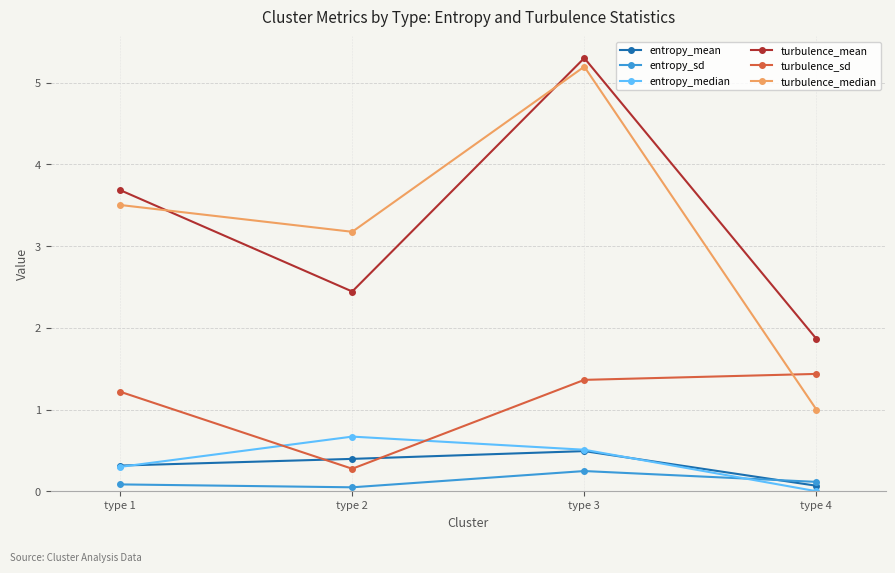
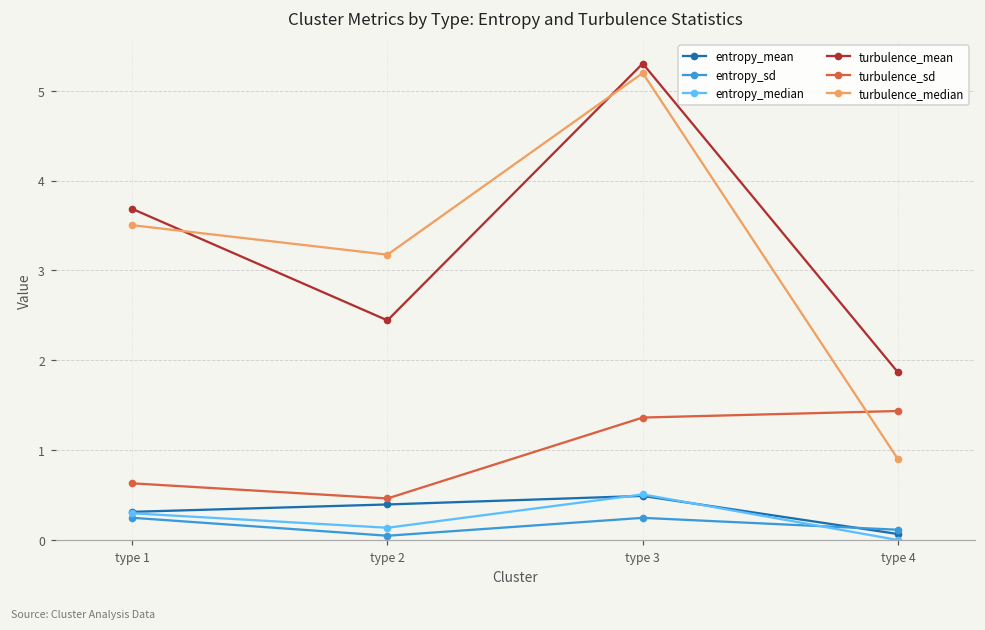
  {
    "entropy_mean": {
      "type 2": 0.4,
      "type 4": 0.1
    },
    "entropy_sd": {
-     "type 1": 0.1,
+     "type 1": 0.2,
      "type 2": 0.0,
      "type 3": 0.2,
      "type 4": 0.1
    },
    "entropy_median": {
-     "type 2": 0.7,
+     "type 2": 0.1,
      "type 4": 0.0
    },
    "turbulence_mean": {
      "type 1": 3.7,
      "type 2": 2.4,
      "type 3": 5.3,
      "type 4": 1.9
    },
    "turbulence_sd": {
-     "type 1": 1.2,
-     "type 2": 0.3,
+     "type 1": 0.6,
+     "type 2": 0.5,
      "type 3": 1.4,
      "type 4": 1.4
    },
    "turbulence_median": {
      "type 1": 3.5,
      "type 2": 3.2,
      "type 3": 5.2,
-     "type 4": 1.0
+     "type 4": 0.9
    }
  }
